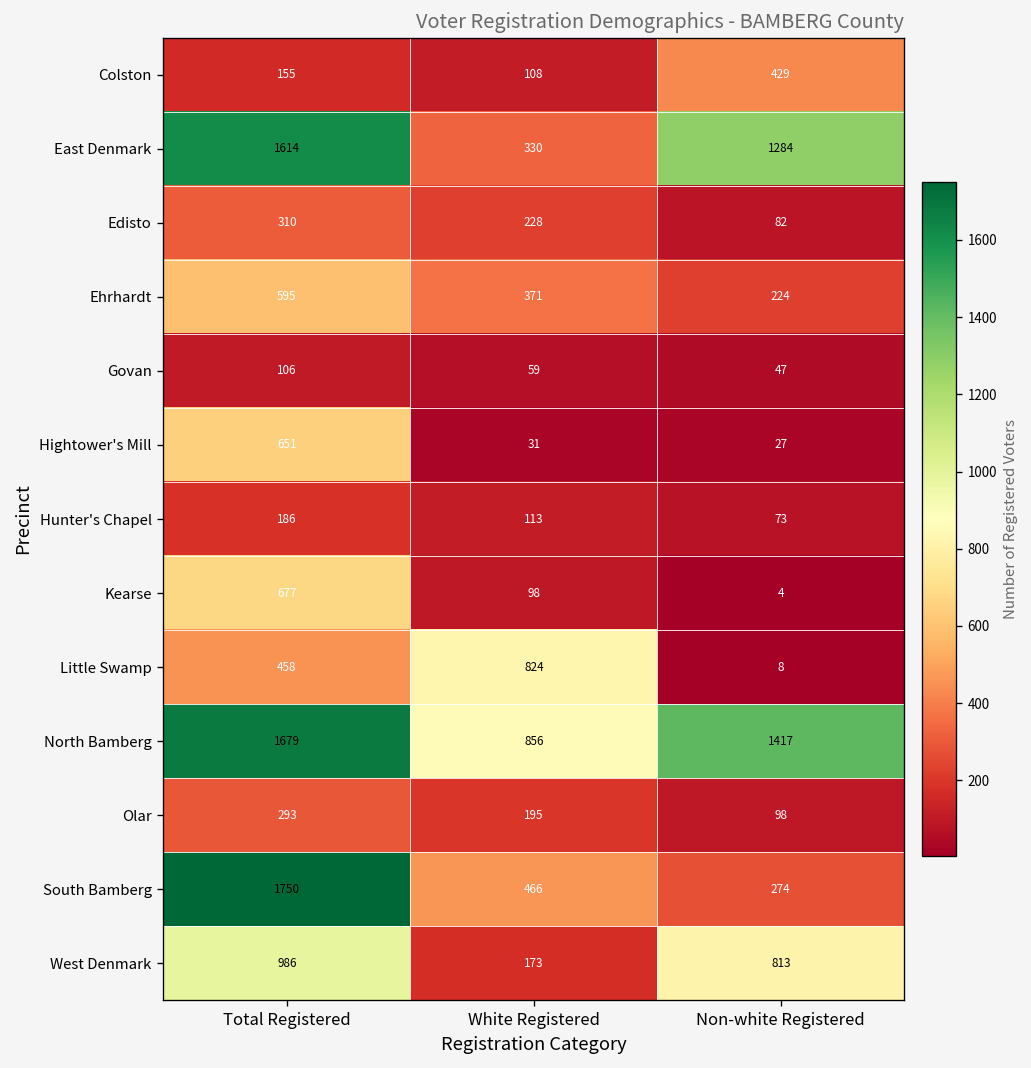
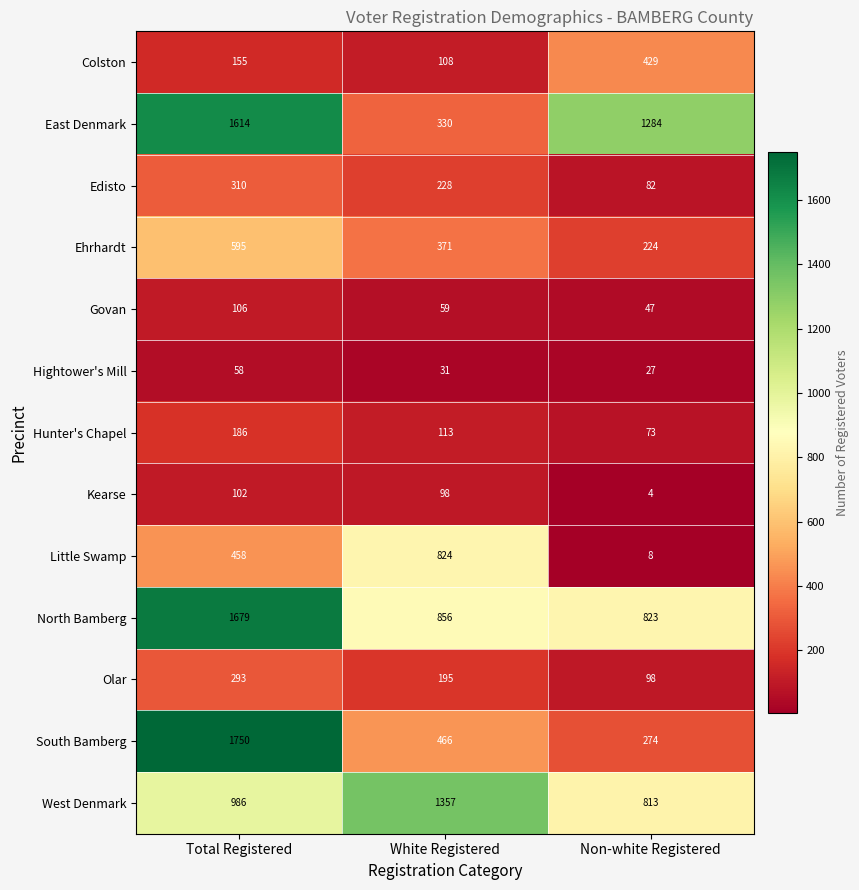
  {
    "Colston": {
      "Total Registered": 155,
      "White Registered": 108,
      "Non-white Registered": 429
    },
    "East Denmark": {
      "Total Registered": 1614,
      "White Registered": 330,
      "Non-white Registered": 1284
    },
    "Edisto": {
      "Total Registered": 310,
      "White Registered": 228,
      "Non-white Registered": 82
    },
    "Ehrhardt": {
      "Total Registered": 595,
      "White Registered": 371,
      "Non-white Registered": 224
    },
    "Govan": {
      "Total Registered": 106,
      "White Registered": 59,
      "Non-white Registered": 47
    },
    "Hightower's Mill": {
-     "Total Registered": 651,
+     "Total Registered": 58,
      "White Registered": 31,
      "Non-white Registered": 27
    },
    "Hunter's Chapel": {
      "Total Registered": 186,
      "White Registered": 113,
      "Non-white Registered": 73
    },
    "Kearse": {
-     "Total Registered": 677,
+     "Total Registered": 102,
      "White Registered": 98,
      "Non-white Registered": 4
    },
    "Little Swamp": {
      "Total Registered": 458,
      "White Registered": 824,
      "Non-white Registered": 8
    },
    "North Bamberg": {
      "Total Registered": 1679,
      "White Registered": 856,
-     "Non-white Registered": 1417
+     "Non-white Registered": 823
    },
    "Olar": {
      "Total Registered": 293,
      "White Registered": 195,
      "Non-white Registered": 98
    },
    "South Bamberg": {
      "Total Registered": 1750,
      "White Registered": 466,
      "Non-white Registered": 274
    },
    "West Denmark": {
      "Total Registered": 986,
-     "White Registered": 173,
+     "White Registered": 1357,
      "Non-white Registered": 813
    }
  }
